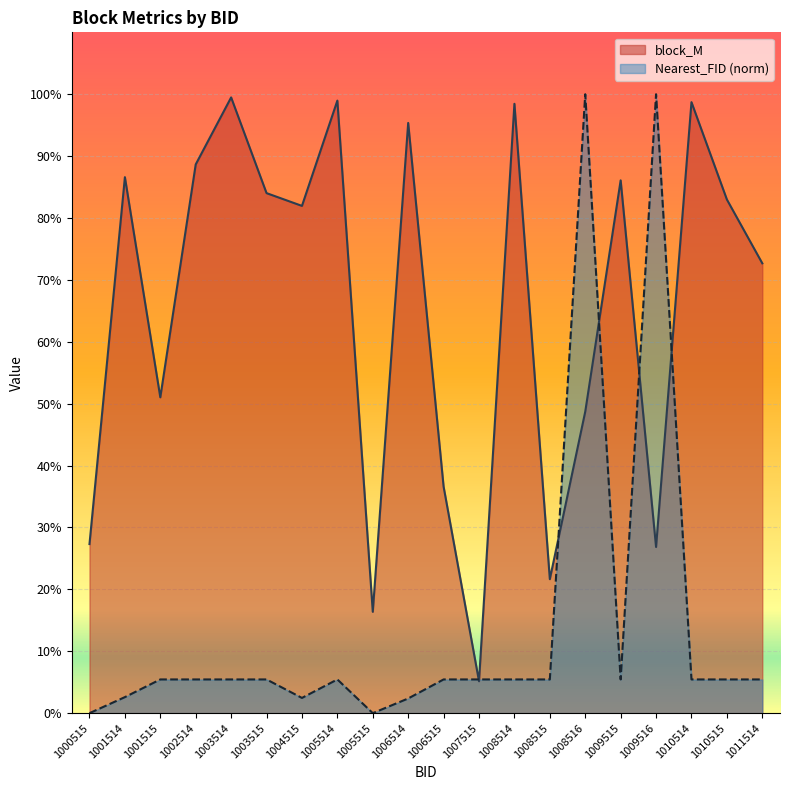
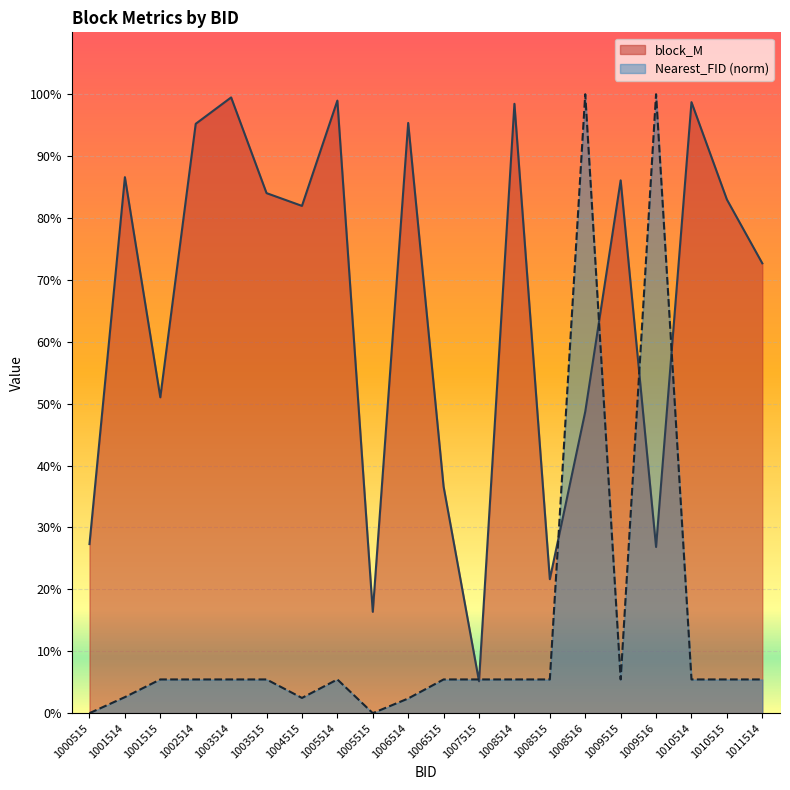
  {
    "block_M": {
      "1000515": "27%",
      "1001514": "87%",
      "1001515": "51%",
-     "1002514": "89%",
+     "1002514": "95%",
      "1003514": "99%",
      "1003515": "84%",
      "1004515": "82%",
      "1005514": "99%",
      "1005515": "16%",
      "1006514": "95%",
      "1006515": "37%",
      "1008514": "98%",
      "1008515": "22%",
      "1008516": "49%",
      "1009515": "86%",
      "1009516": "27%",
      "1010514": "99%",
      "1010515": "83%",
      "1011514": "73%"
    },
    "Nearest_FID (norm)": {
      "1000515": "0%",
      "1001514": "3%",
      "1001515": "5%",
      "1002514": "5%",
      "1003514": "5%",
      "1003515": "5%",
      "1004515": "2%",
      "1005514": "5%",
      "1005515": "0%",
      "1006514": "2%",
      "1006515": "5%",
      "1008514": "5%",
      "1008515": "5%",
      "1008516": "100%",
      "1009515": "5%",
      "1009516": "100%",
      "1010514": "5%",
      "1010515": "5%",
      "1011514": "5%"
    }
  }
